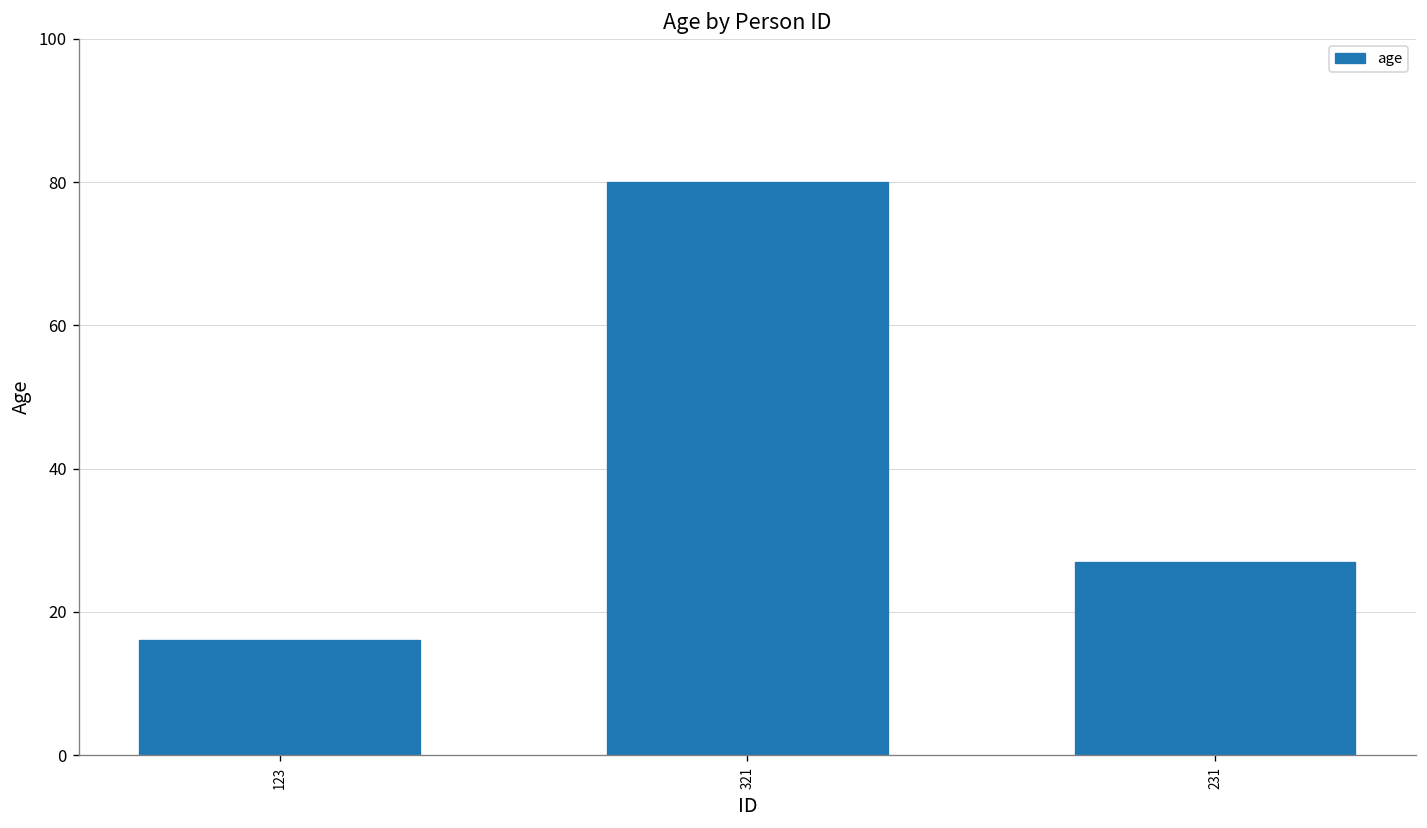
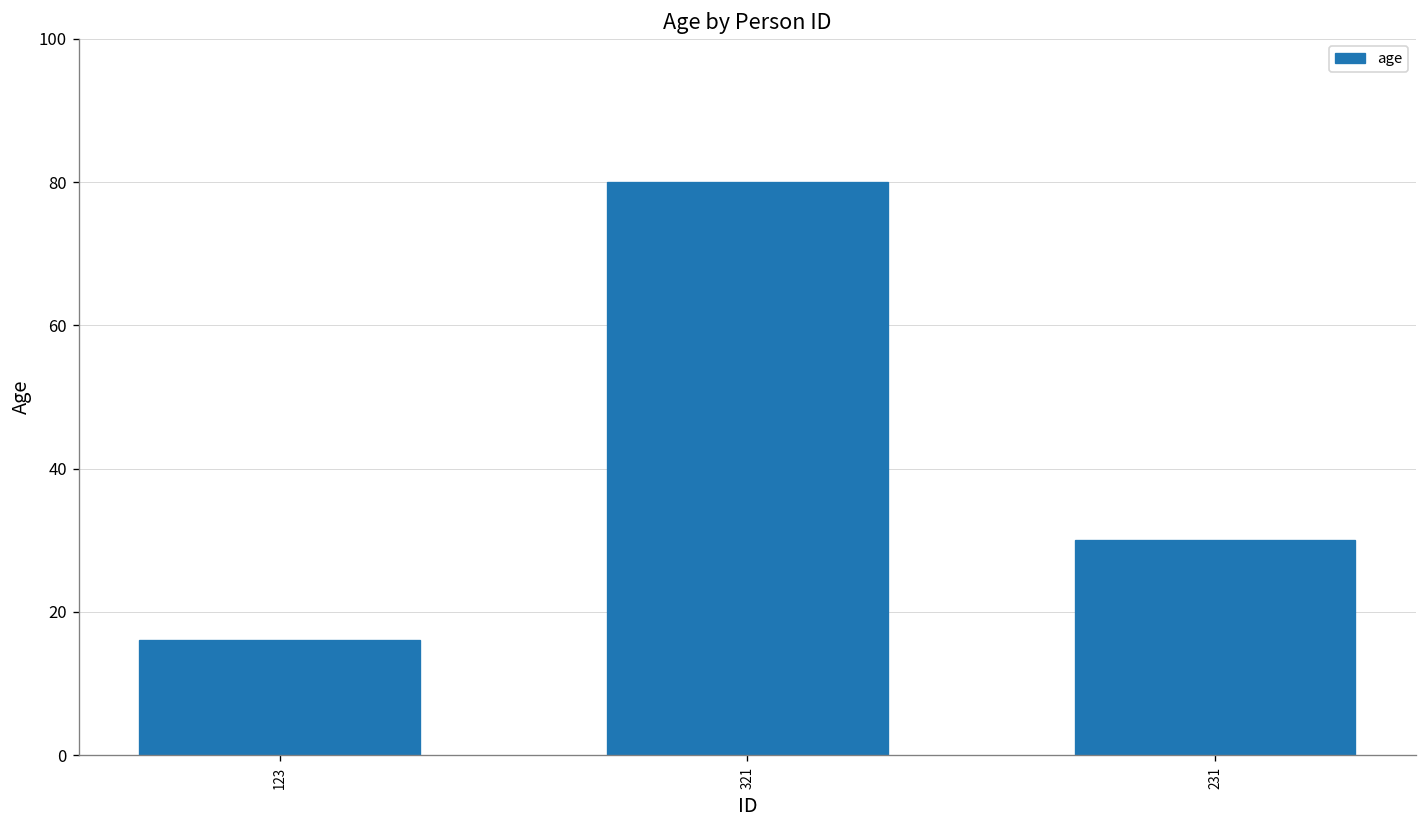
  {
    "123": 16,
    "321": 80,
-   "231": 27
+   "231": 30
  }
